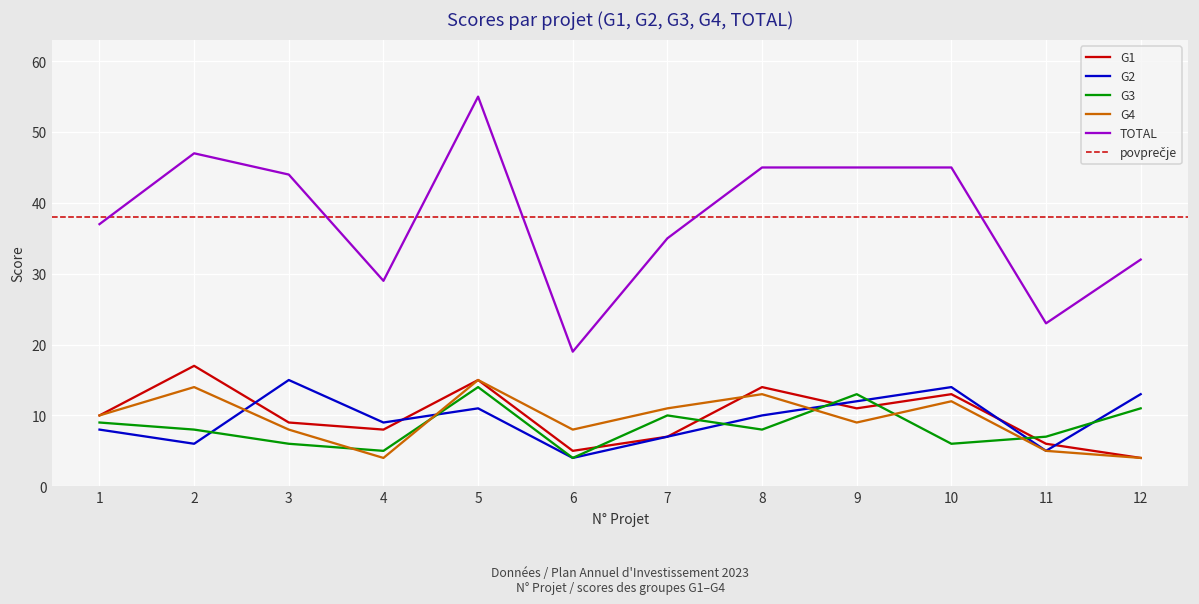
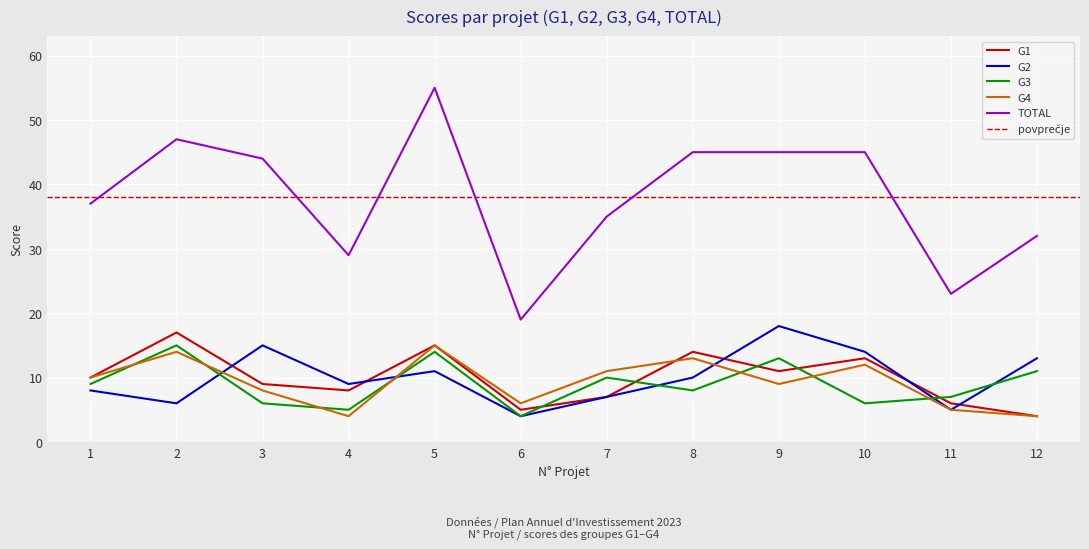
  {
    "G1": {
      "2": 17,
      "3": 9,
      "4": 8,
      "6": 5,
      "8": 14,
      "9": 11,
      "10": 13,
      "11": 6
    },
    "G2": {
      "1": 8,
      "2": 6,
      "3": 15,
      "4": 9,
      "5": 11,
      "8": 10,
-     "9": 12,
+     "9": 18,
      "10": 14,
      "12": 13
    },
    "G3": {
      "1": 9,
-     "2": 8,
+     "2": 15,
      "3": 6,
      "4": 5,
      "5": 14,
      "7": 10,
      "8": 8,
      "9": 13,
      "10": 6,
      "11": 7,
      "12": 11
    },
    "G4": {
      "2": 14,
      "3": 8,
      "4": 4,
-     "6": 8,
+     "6": 6,
      "7": 11,
      "8": 13,
      "9": 9,
      "10": 12
    },
    "TOTAL": {
      "1": 37,
      "2": 47,
      "3": 44,
      "4": 29,
      "5": 55,
      "6": 19,
      "7": 35,
      "8": 45,
      "9": 45,
      "10": 45,
      "11": 23,
      "12": 32
    }
  }
